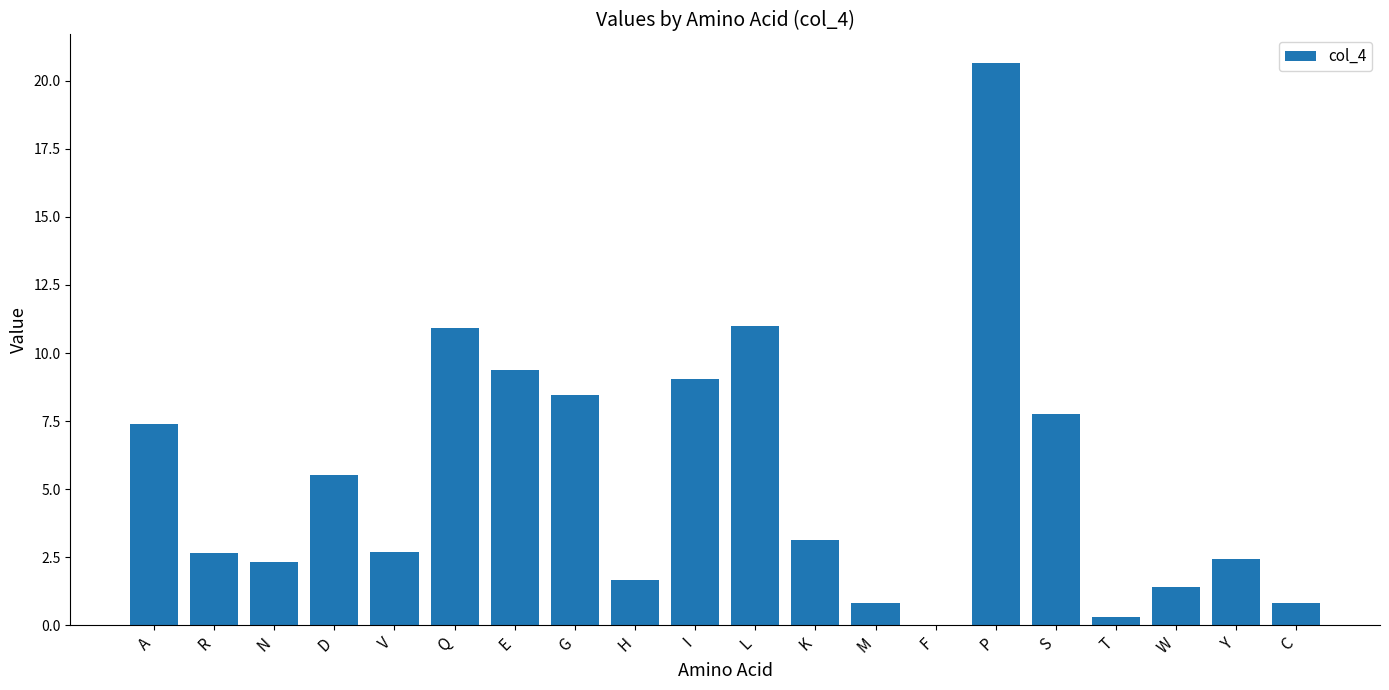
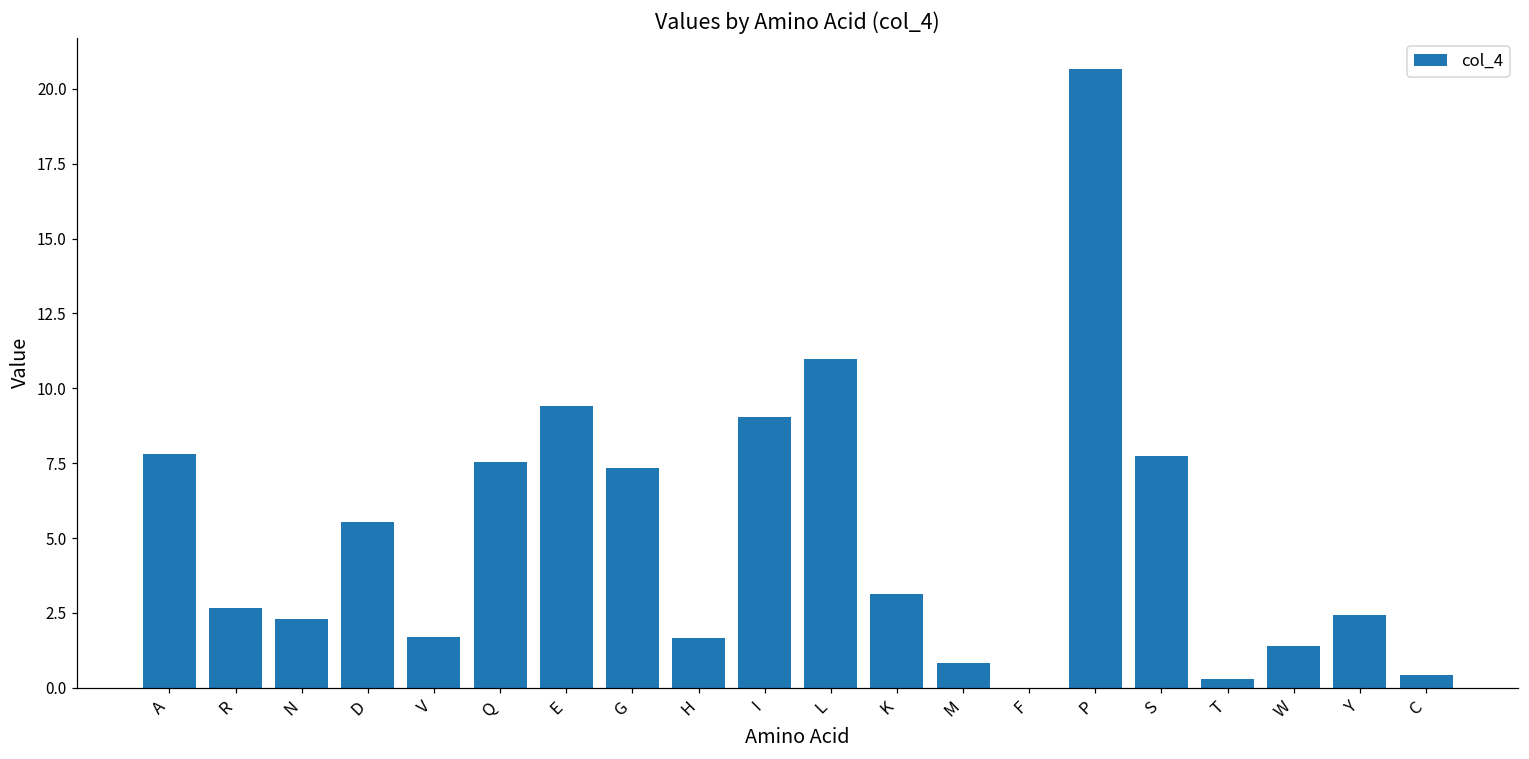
  {
-   "A": 7.4,
+   "A": 7.8,
    "R": 2.7,
    "N": 2.3,
    "D": 5.5,
-   "V": 2.7,
-   "Q": 10.9,
+   "V": 1.7,
+   "Q": 7.6,
    "E": 9.4,
-   "G": 8.5,
+   "G": 7.4,
    "H": 1.7,
    "I": 9.0,
    "L": 11.0,
    "K": 3.1,
    "M": 0.8,
    "F": 0.0,
    "P": 20.7,
    "S": 7.7,
    "T": 0.3,
    "W": 1.4,
    "Y": 2.4,
-   "C": 0.8
+   "C": 0.4
  }
